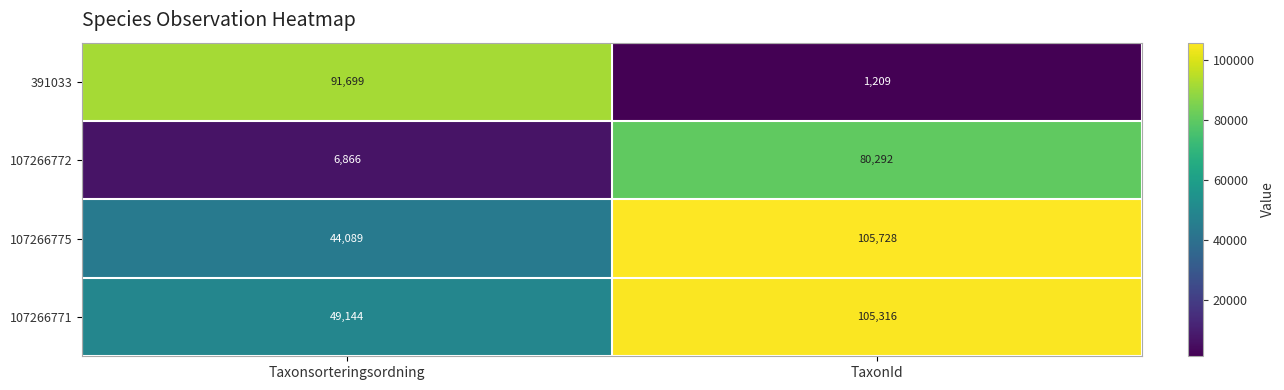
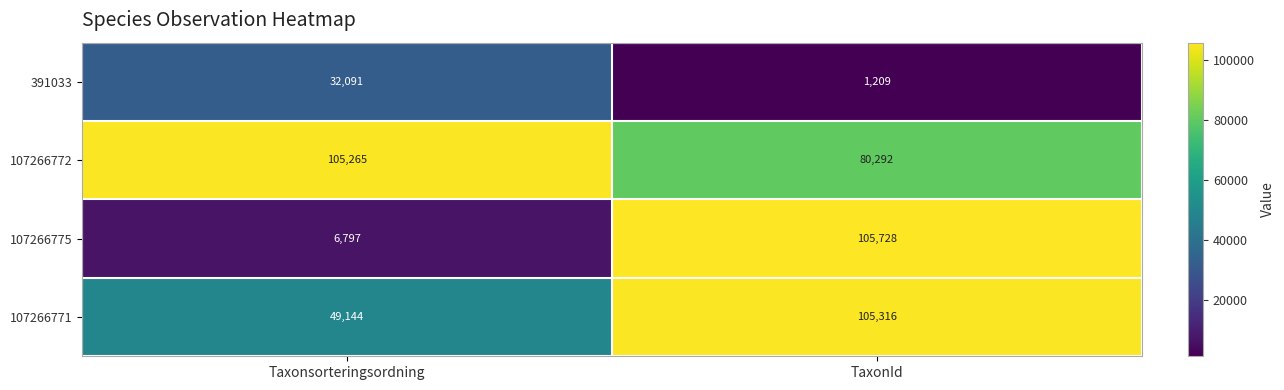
  {
    "391033": {
-     "Taxonsorteringsordning": "91,699",
+     "Taxonsorteringsordning": "32,091",
      "TaxonId": "1,209"
    },
    "107266772": {
-     "Taxonsorteringsordning": "6,866",
+     "Taxonsorteringsordning": "105,265",
      "TaxonId": "80,292"
    },
    "107266775": {
-     "Taxonsorteringsordning": "44,089",
+     "Taxonsorteringsordning": "6,797",
      "TaxonId": "105,728"
    },
    "107266771": {
      "Taxonsorteringsordning": "49,144",
      "TaxonId": "105,316"
    }
  }
